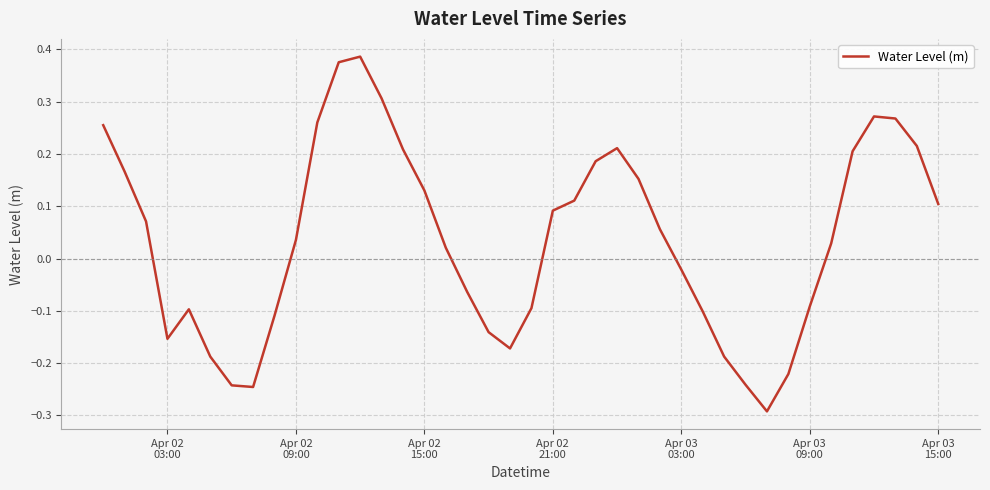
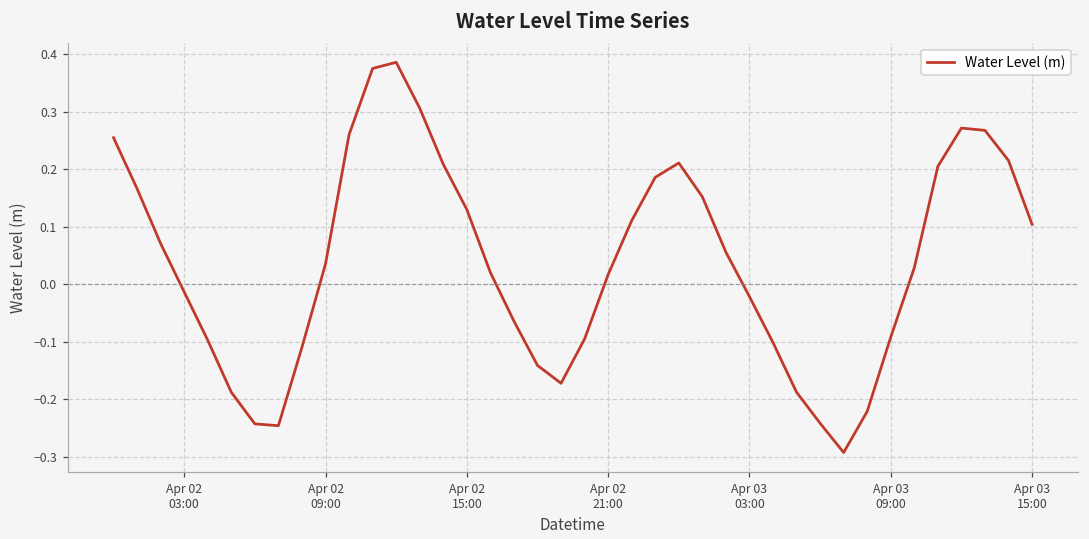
  {
-   "Apr 02 03:00": -0.15,
+   "Apr 02 03:00": -0.01,
    "Apr 02 09:00": 0.04,
    "Apr 02 15:00": 0.13,
-   "Apr 02 21:00": 0.09,
+   "Apr 02 21:00": 0.02,
    "Apr 03 03:00": -0.02,
    "Apr 03 09:00": -0.09,
    "Apr 03 15:00": 0.10
  }
